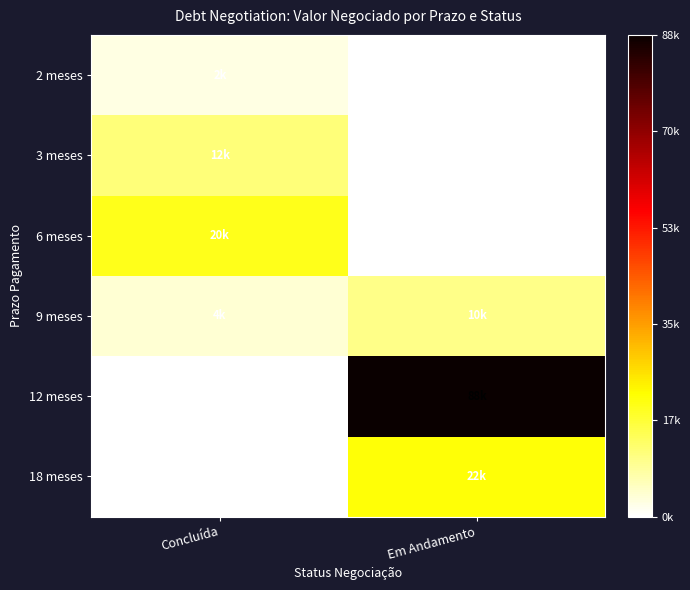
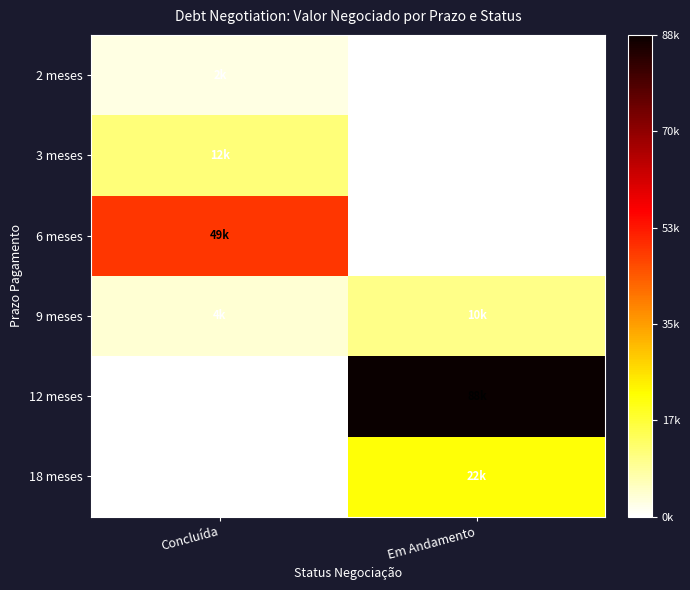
  {
    "3 meses": {
      "Concluída": "12k"
    },
    "6 meses": {
-     "Concluída": "20k"
+     "Concluída": "49k"
    },
    "9 meses": {
      "Em Andamento": "10k"
    },
    "18 meses": {
      "Em Andamento": "22k"
    }
  }
